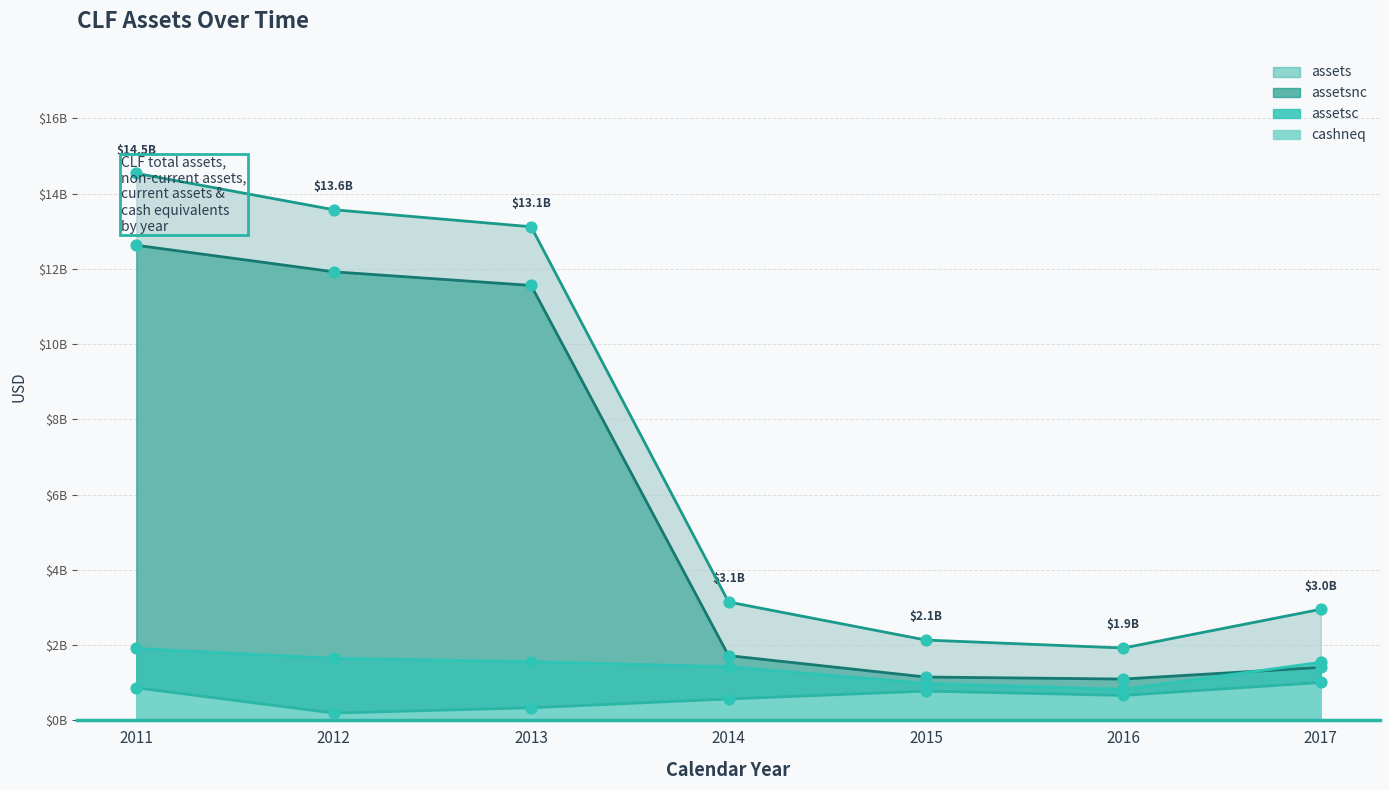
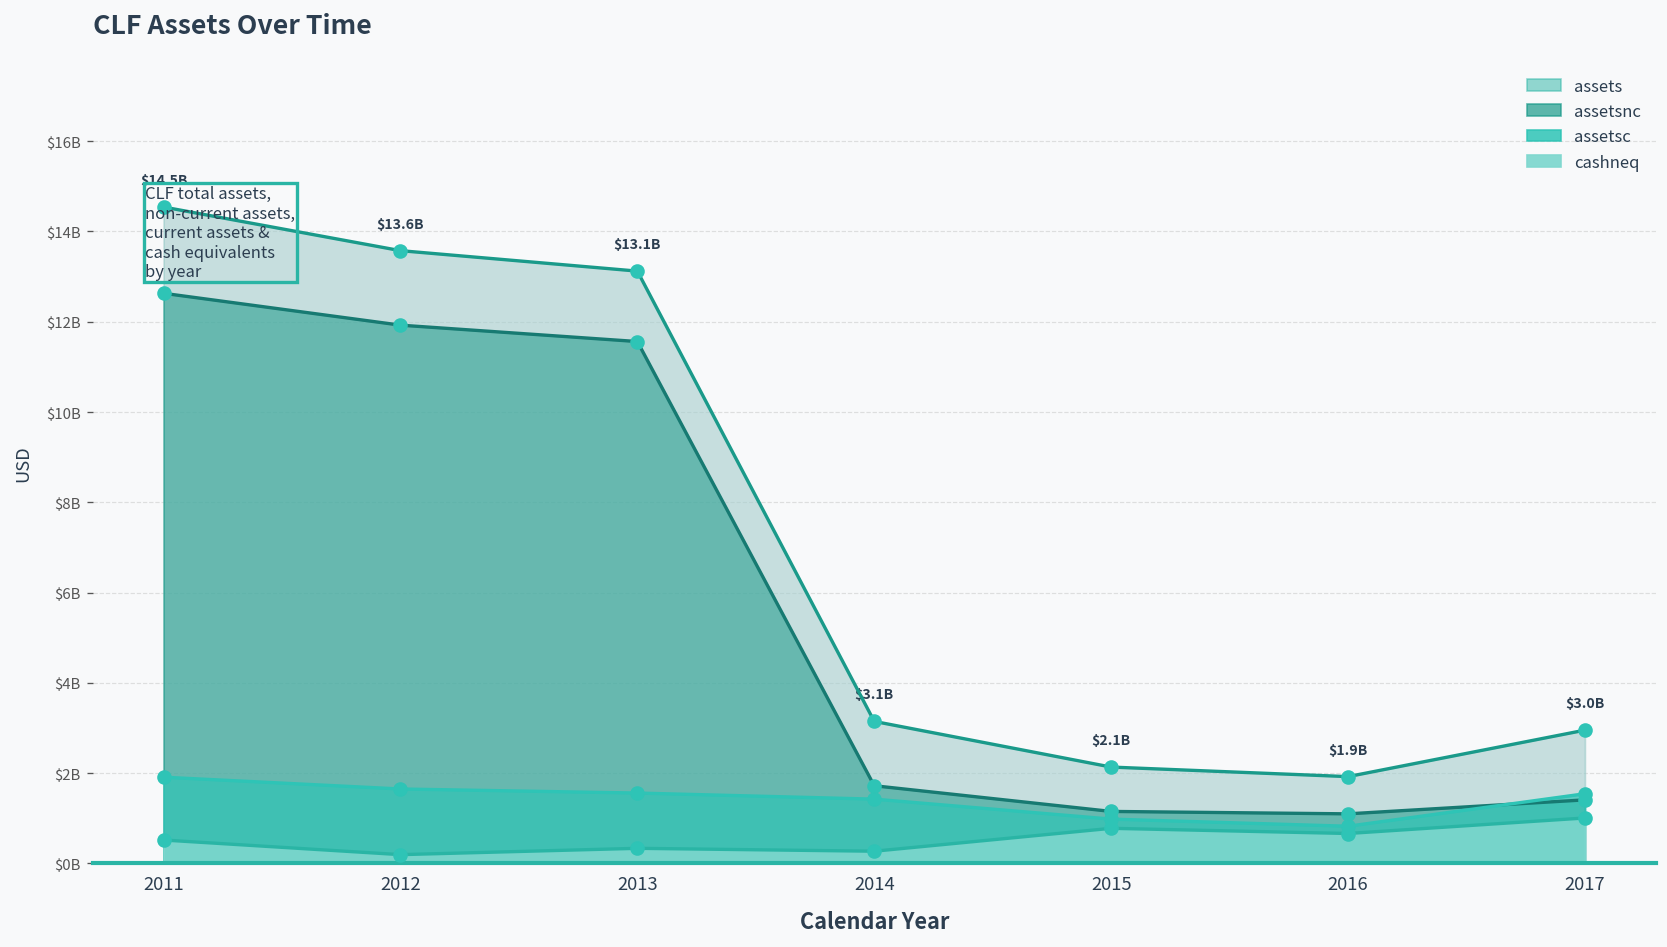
  {
    "cashneq": {
-     "2011": "$900000000",
+     "2011": "$500000000",
      "2012": "$200000000",
      "2013": "$300000000",
-     "2014": "$600000000",
+     "2014": "$300000000",
      "2015": "$800000000",
      "2016": "$700000000",
      "2017": "$1000000000"
    }
  }
